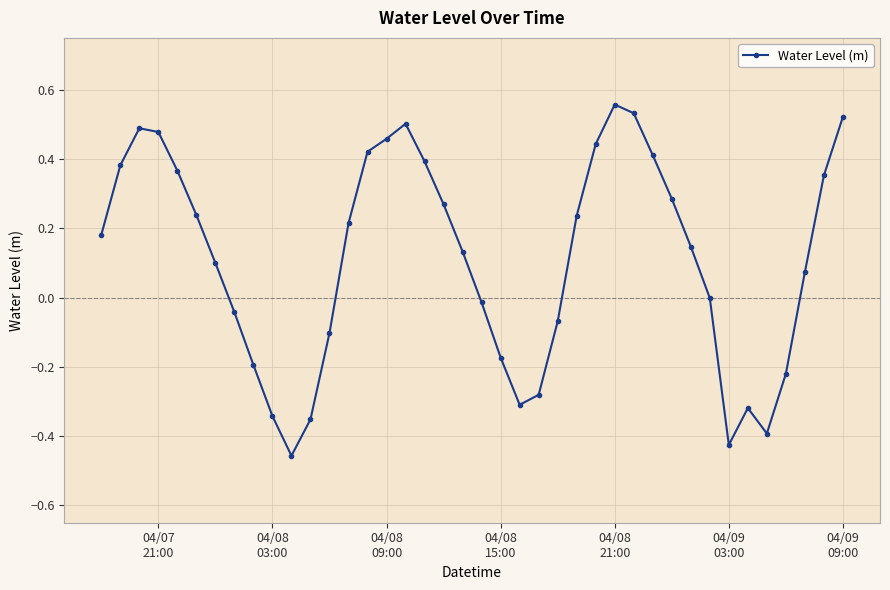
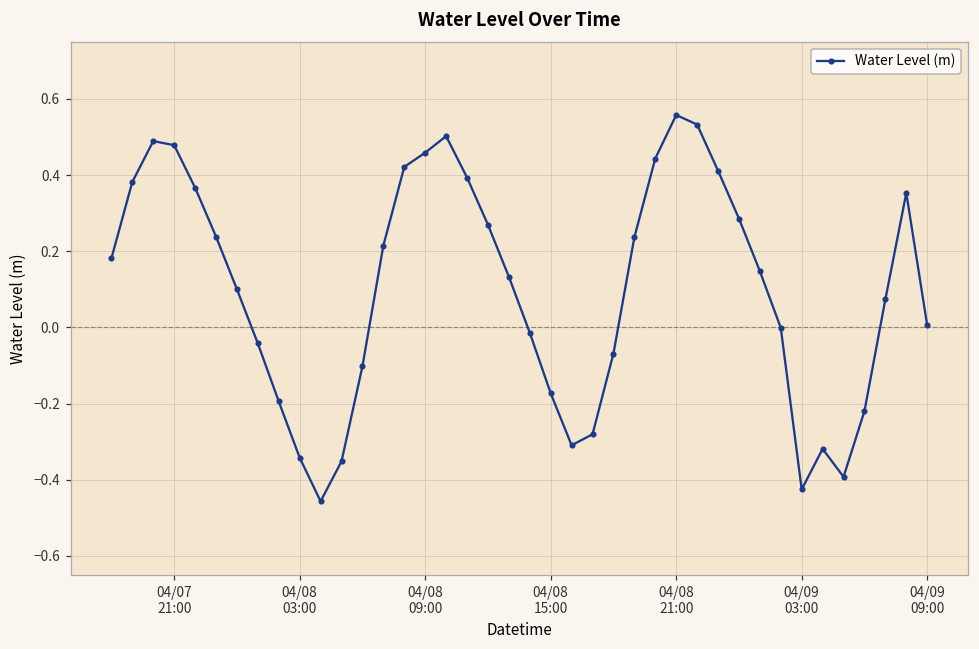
  {
    "04/07 21:00": 0.48,
    "04/08 03:00": -0.34,
    "04/08 09:00": 0.46,
    "04/08 15:00": -0.17,
    "04/08 21:00": 0.56,
    "04/09 03:00": -0.43,
-   "04/09 09:00": 0.52
+   "04/09 09:00": 0.01
  }
